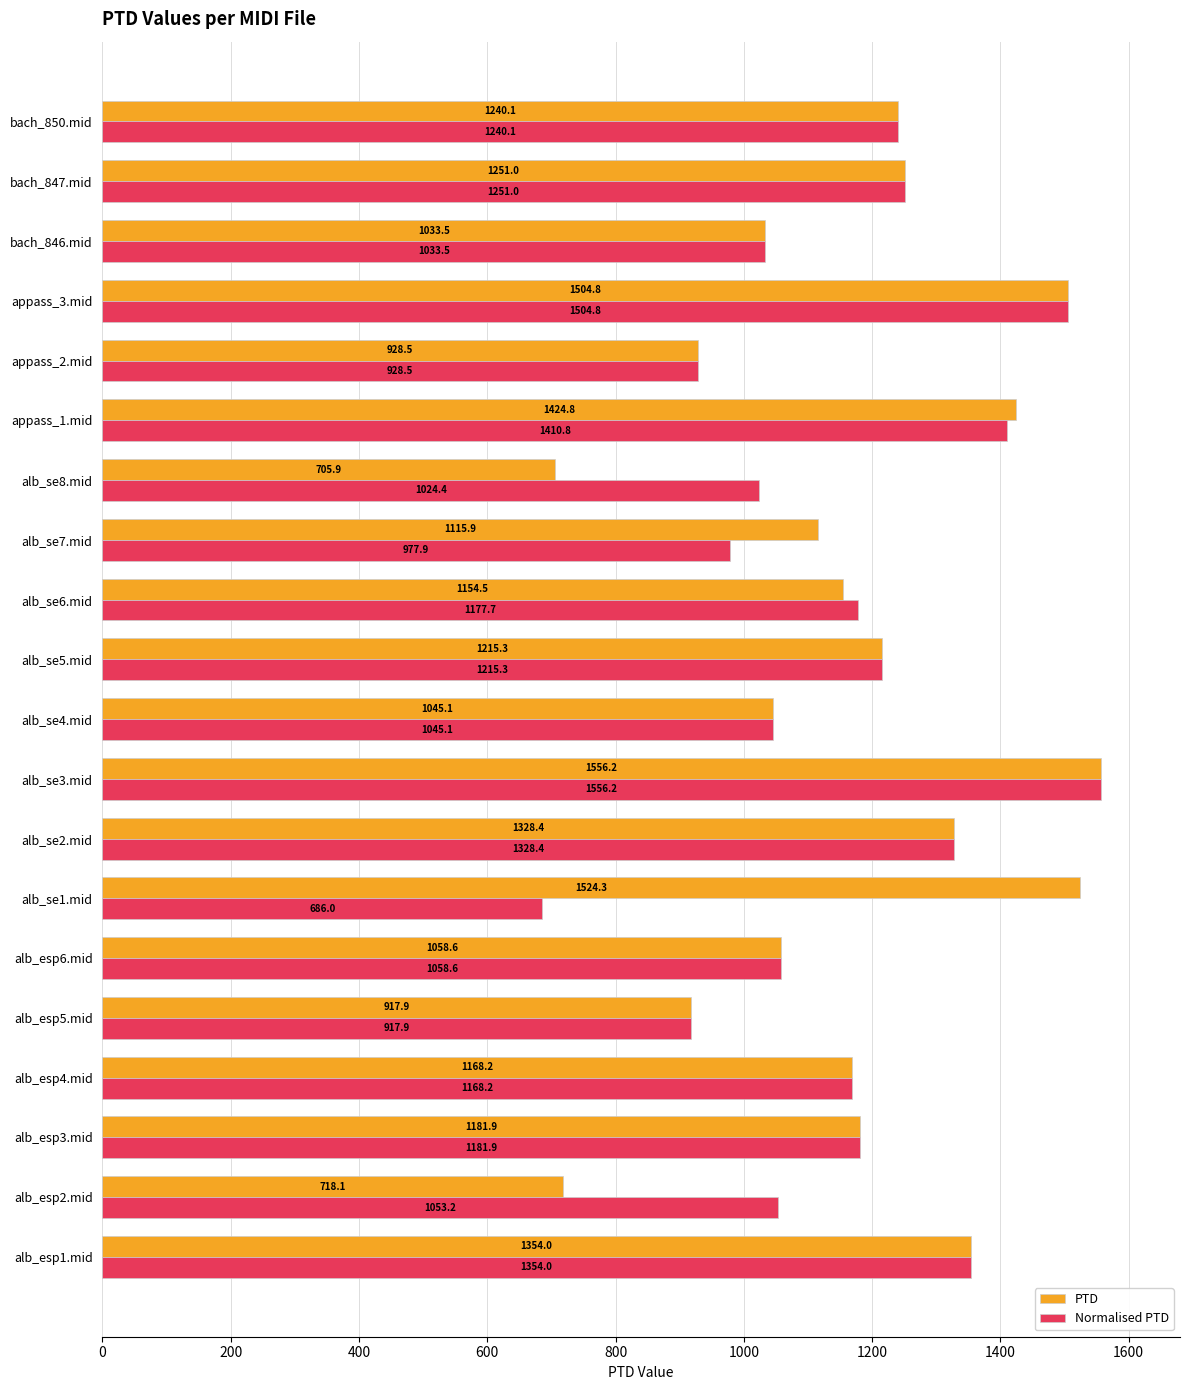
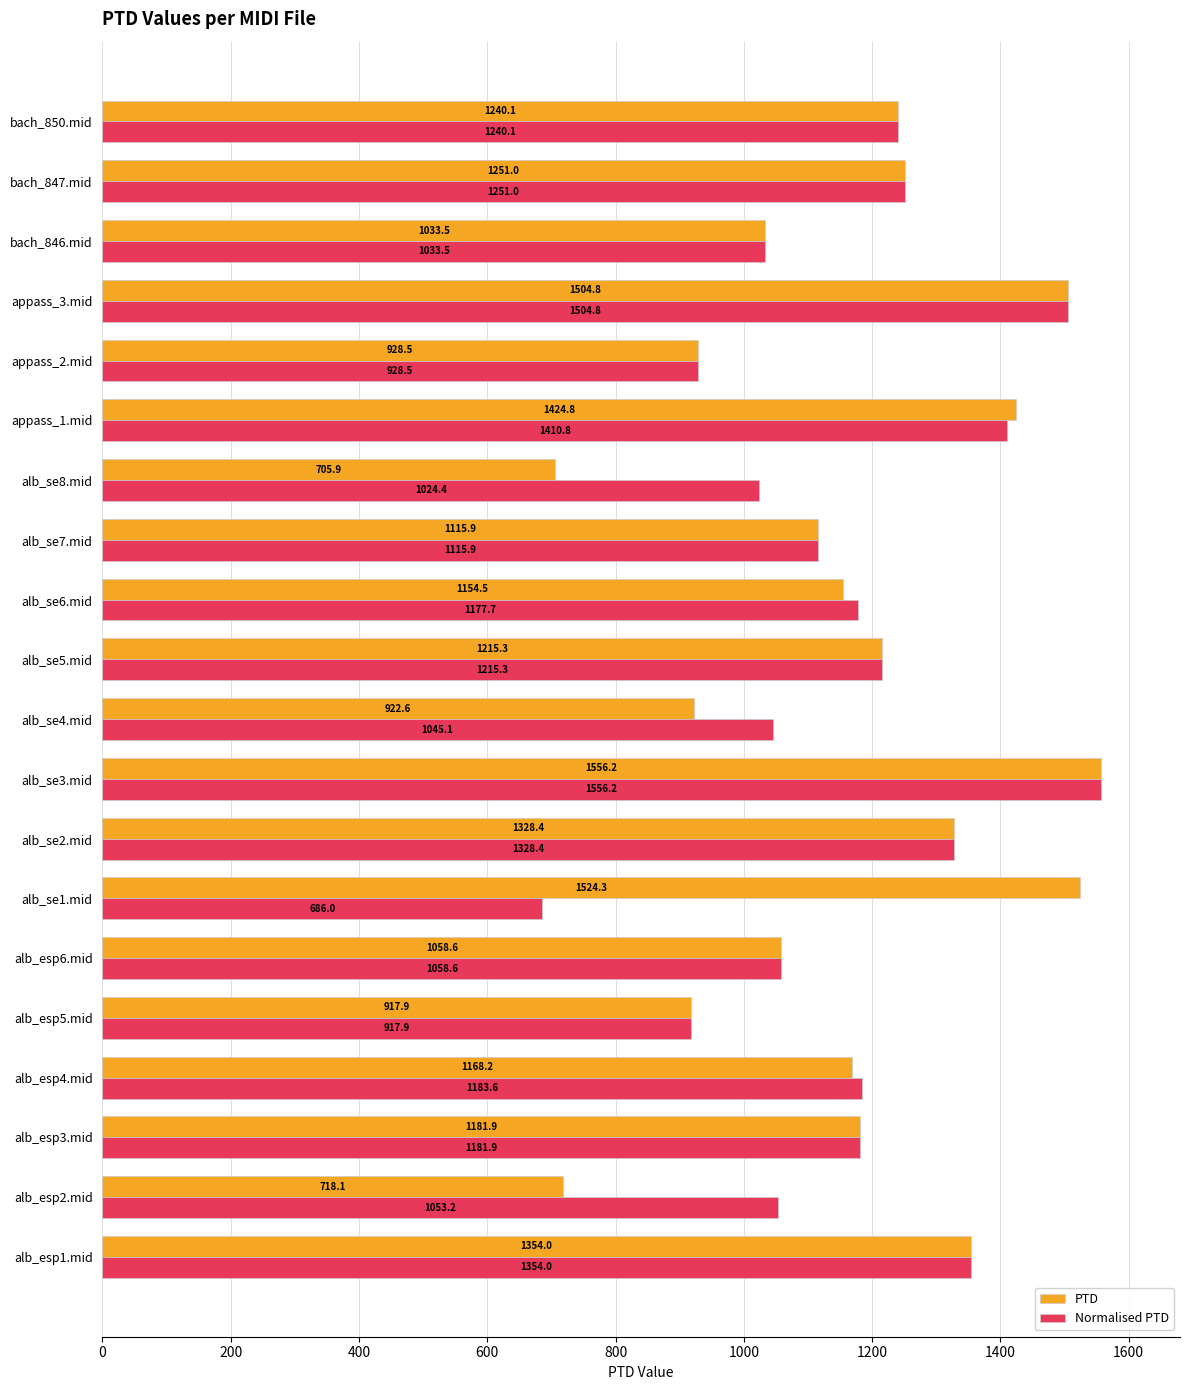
  {
    "PTD": {
      "bach_850.mid": 1240.1,
      "bach_847.mid": 1251.0,
      "bach_846.mid": 1033.5,
      "appass_3.mid": 1504.8,
      "appass_2.mid": 928.5,
      "appass_1.mid": 1424.8,
      "alb_se8.mid": 705.9,
      "alb_se7.mid": 1115.9,
      "alb_se6.mid": 1154.5,
      "alb_se5.mid": 1215.3,
-     "alb_se4.mid": 1045.1,
+     "alb_se4.mid": 922.6,
      "alb_se3.mid": 1556.2,
      "alb_se2.mid": 1328.4,
      "alb_se1.mid": 1524.3,
      "alb_esp6.mid": 1058.6,
      "alb_esp5.mid": 917.9,
      "alb_esp4.mid": 1168.2,
      "alb_esp3.mid": 1181.9,
      "alb_esp2.mid": 718.1,
      "alb_esp1.mid": 1354.0
    },
    "Normalised PTD": {
      "bach_850.mid": 1240.1,
      "bach_847.mid": 1251.0,
      "bach_846.mid": 1033.5,
      "appass_3.mid": 1504.8,
      "appass_2.mid": 928.5,
      "appass_1.mid": 1410.8,
      "alb_se8.mid": 1024.4,
-     "alb_se7.mid": 977.9,
+     "alb_se7.mid": 1115.9,
      "alb_se6.mid": 1177.7,
      "alb_se5.mid": 1215.3,
      "alb_se4.mid": 1045.1,
      "alb_se3.mid": 1556.2,
      "alb_se2.mid": 1328.4,
      "alb_se1.mid": 686.0,
      "alb_esp6.mid": 1058.6,
      "alb_esp5.mid": 917.9,
-     "alb_esp4.mid": 1168.2,
+     "alb_esp4.mid": 1183.6,
      "alb_esp3.mid": 1181.9,
      "alb_esp2.mid": 1053.2,
      "alb_esp1.mid": 1354.0
    }
  }
